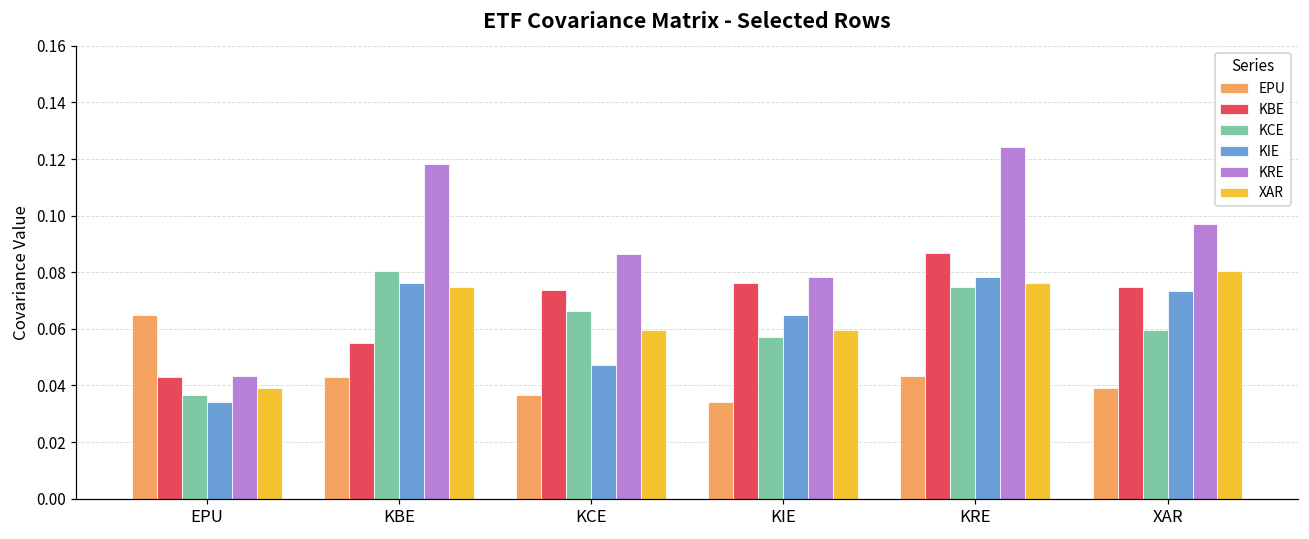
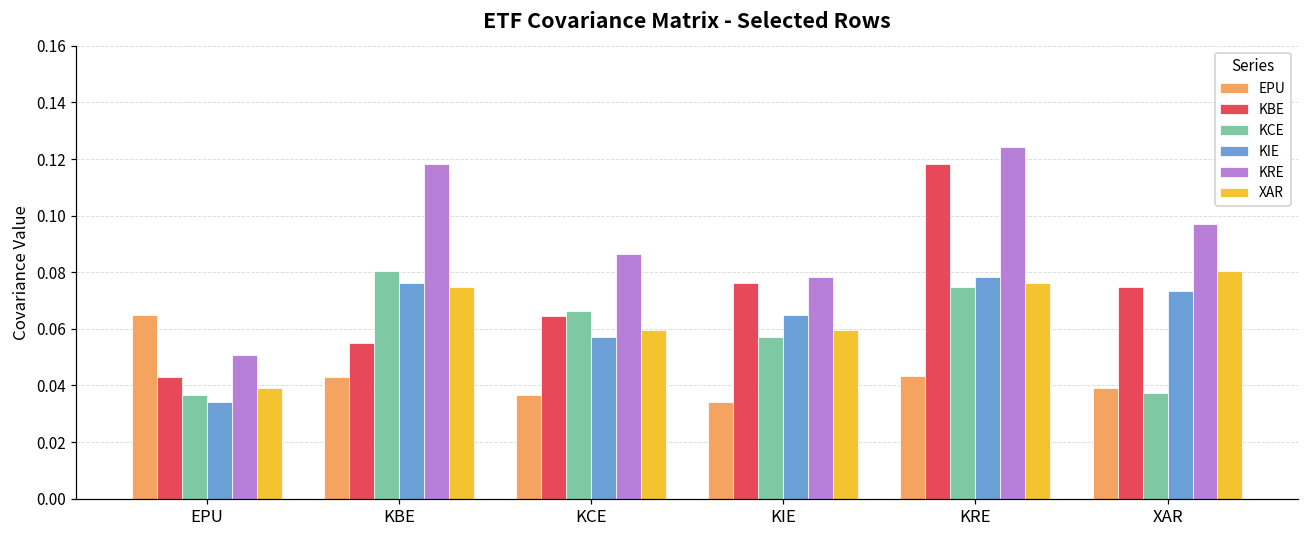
  {
    "KBE": {
      "EPU": 0.043,
      "KBE": 0.055,
-     "KCE": 0.074,
+     "KCE": 0.065,
      "KIE": 0.076,
-     "KRE": 0.087,
+     "KRE": 0.118,
      "XAR": 0.075
    },
    "KCE": {
      "EPU": 0.037,
      "KBE": 0.080,
      "KCE": 0.066,
      "KIE": 0.057,
      "KRE": 0.075,
-     "XAR": 0.060
+     "XAR": 0.037
    },
    "KIE": {
      "EPU": 0.034,
      "KBE": 0.076,
-     "KCE": 0.047,
+     "KCE": 0.057,
      "KIE": 0.065,
      "KRE": 0.078,
      "XAR": 0.073
    },
    "KRE": {
-     "EPU": 0.043,
+     "EPU": 0.051,
      "KBE": 0.118,
      "KCE": 0.087,
      "KIE": 0.078,
      "KRE": 0.124,
      "XAR": 0.097
    }
  }
